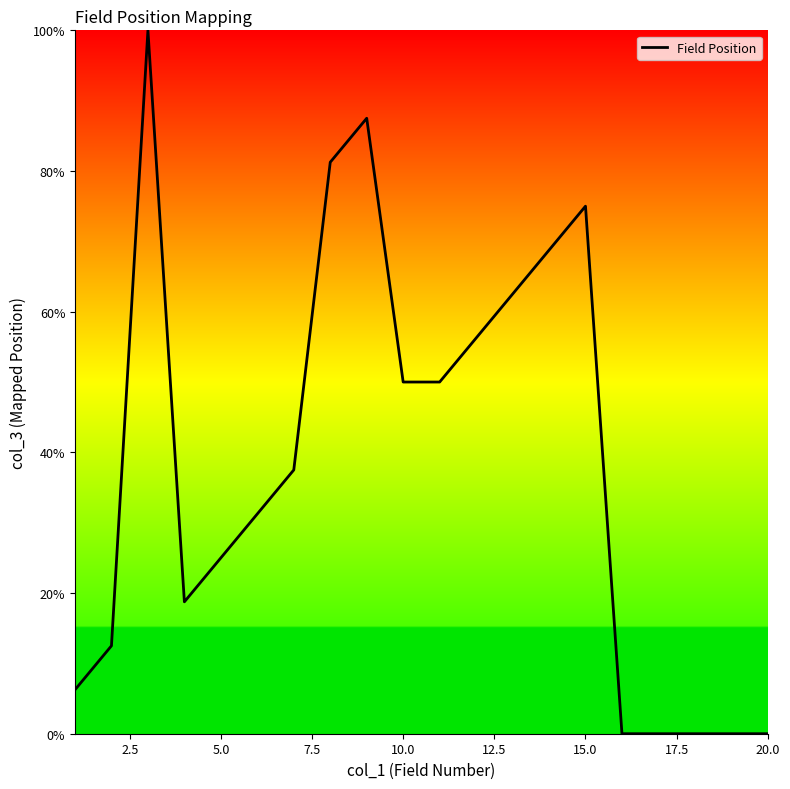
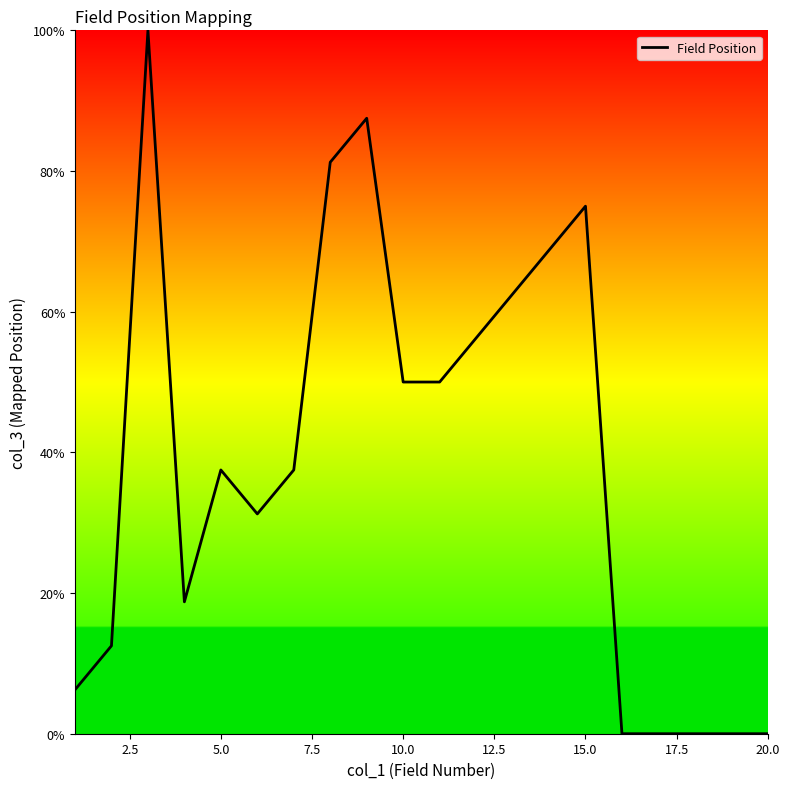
  {
-   "5.0": "25%",
+   "5.0": "38%",
    "10.0": "50%",
    "15.0": "75%",
    "20.0": "0%"
  }
